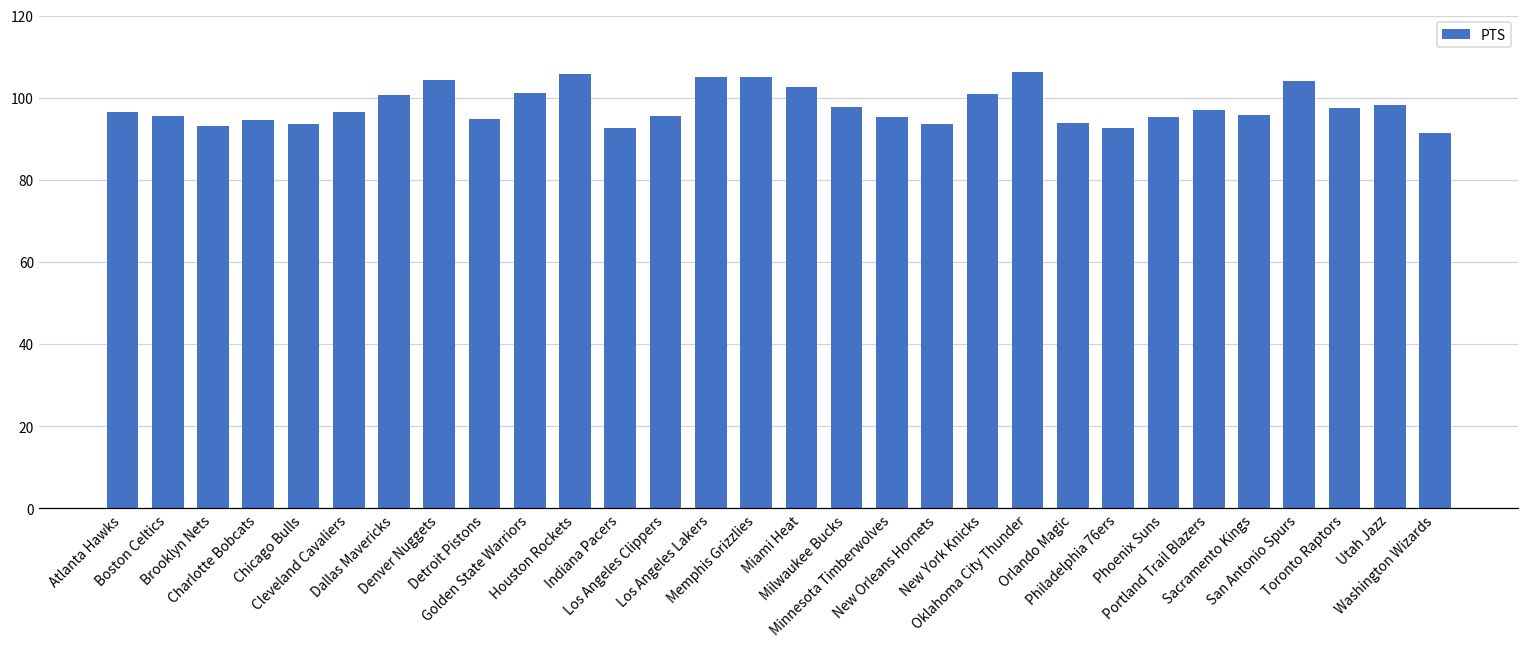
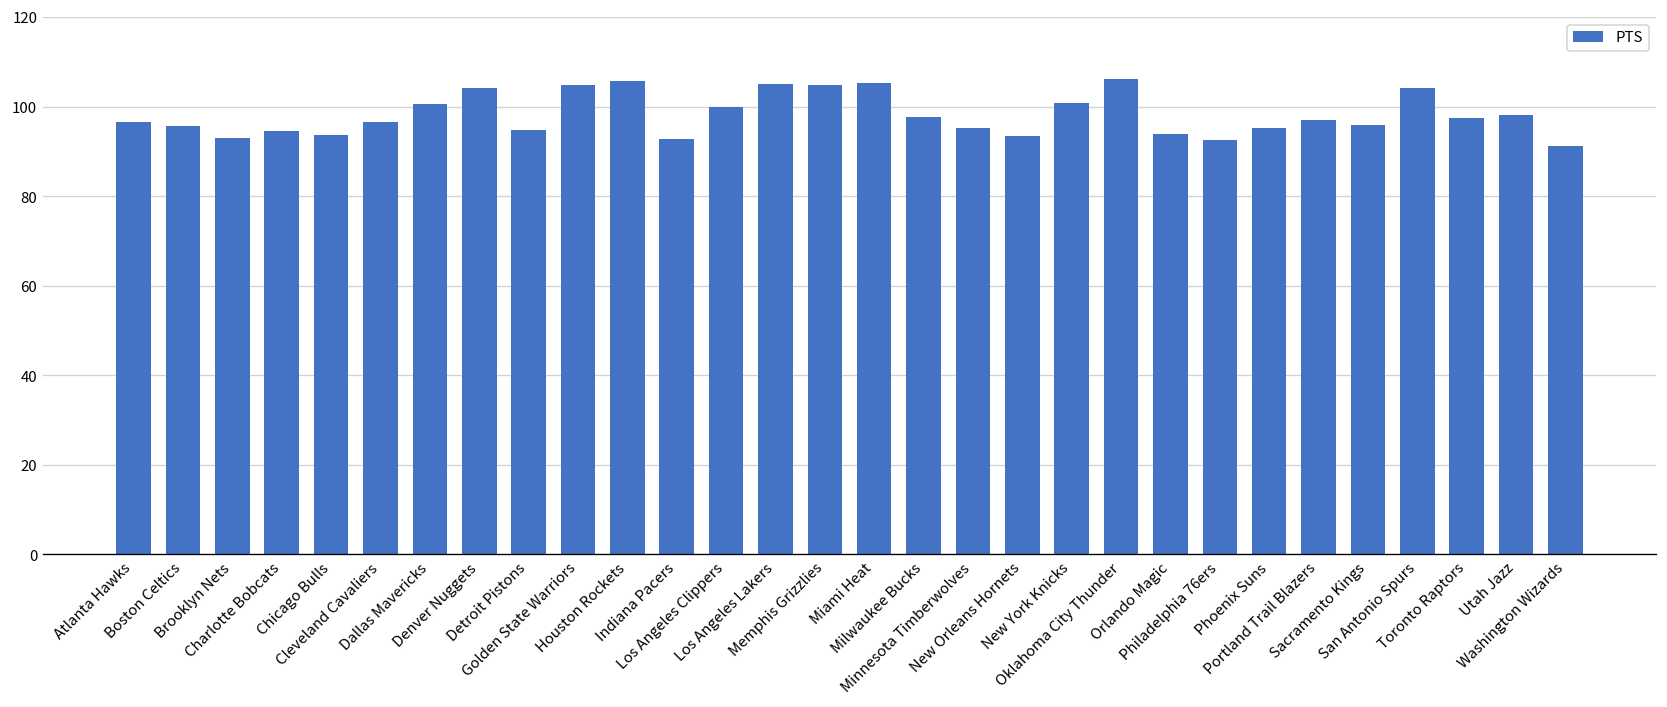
  {
    "Atlanta Hawks": 97,
    "Boston Celtics": 96,
    "Brooklyn Nets": 93,
    "Charlotte Bobcats": 95,
    "Chicago Bulls": 94,
    "Cleveland Cavaliers": 97,
    "Dallas Mavericks": 101,
    "Denver Nuggets": 104,
    "Detroit Pistons": 95,
-   "Golden State Warriors": 101,
+   "Golden State Warriors": 105,
    "Houston Rockets": 106,
    "Indiana Pacers": 93,
-   "Los Angeles Clippers": 96,
+   "Los Angeles Clippers": 100,
    "Los Angeles Lakers": 105,
    "Memphis Grizzlies": 105,
-   "Miami Heat": 103,
+   "Miami Heat": 105,
    "Milwaukee Bucks": 98,
    "Minnesota Timberwolves": 95,
    "New Orleans Hornets": 94,
    "New York Knicks": 101,
    "Oklahoma City Thunder": 106,
    "Orlando Magic": 94,
    "Philadelphia 76ers": 93,
    "Phoenix Suns": 95,
    "Portland Trail Blazers": 97,
    "Sacramento Kings": 96,
    "San Antonio Spurs": 104,
    "Toronto Raptors": 98,
    "Utah Jazz": 98,
    "Washington Wizards": 91
  }
